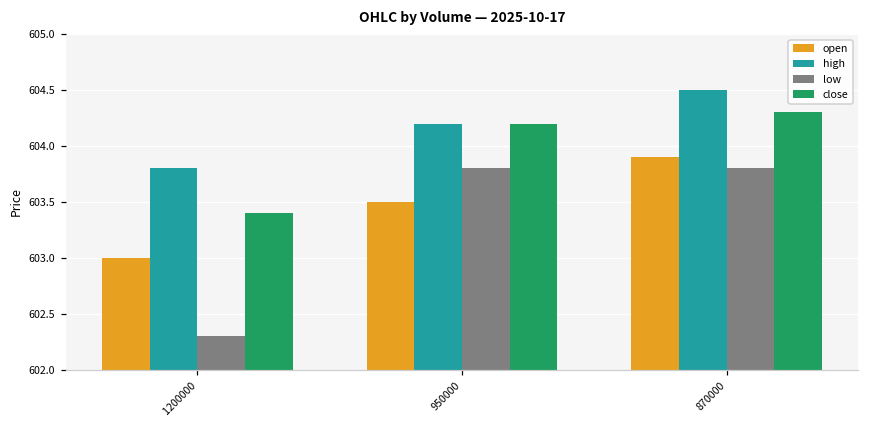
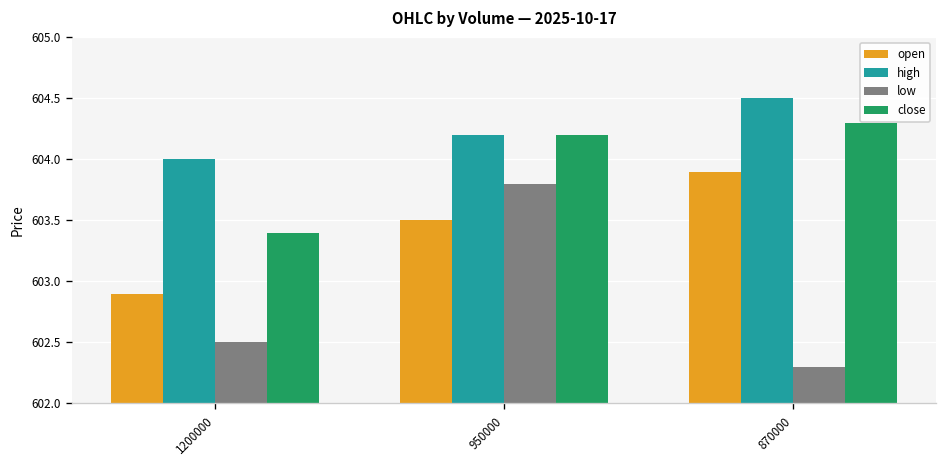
  {
    "open": {
-     "1200000": 603.0,
+     "1200000": 602.9,
      "950000": 603.5,
      "870000": 603.9
    },
    "high": {
-     "1200000": 603.8,
+     "1200000": 604.0,
      "950000": 604.2,
      "870000": 604.5
    },
    "low": {
-     "1200000": 602.3,
+     "1200000": 602.5,
      "950000": 603.8,
-     "870000": 603.8
+     "870000": 602.3
    },
    "close": {
      "1200000": 603.4,
      "950000": 604.2,
      "870000": 604.3
    }
  }
